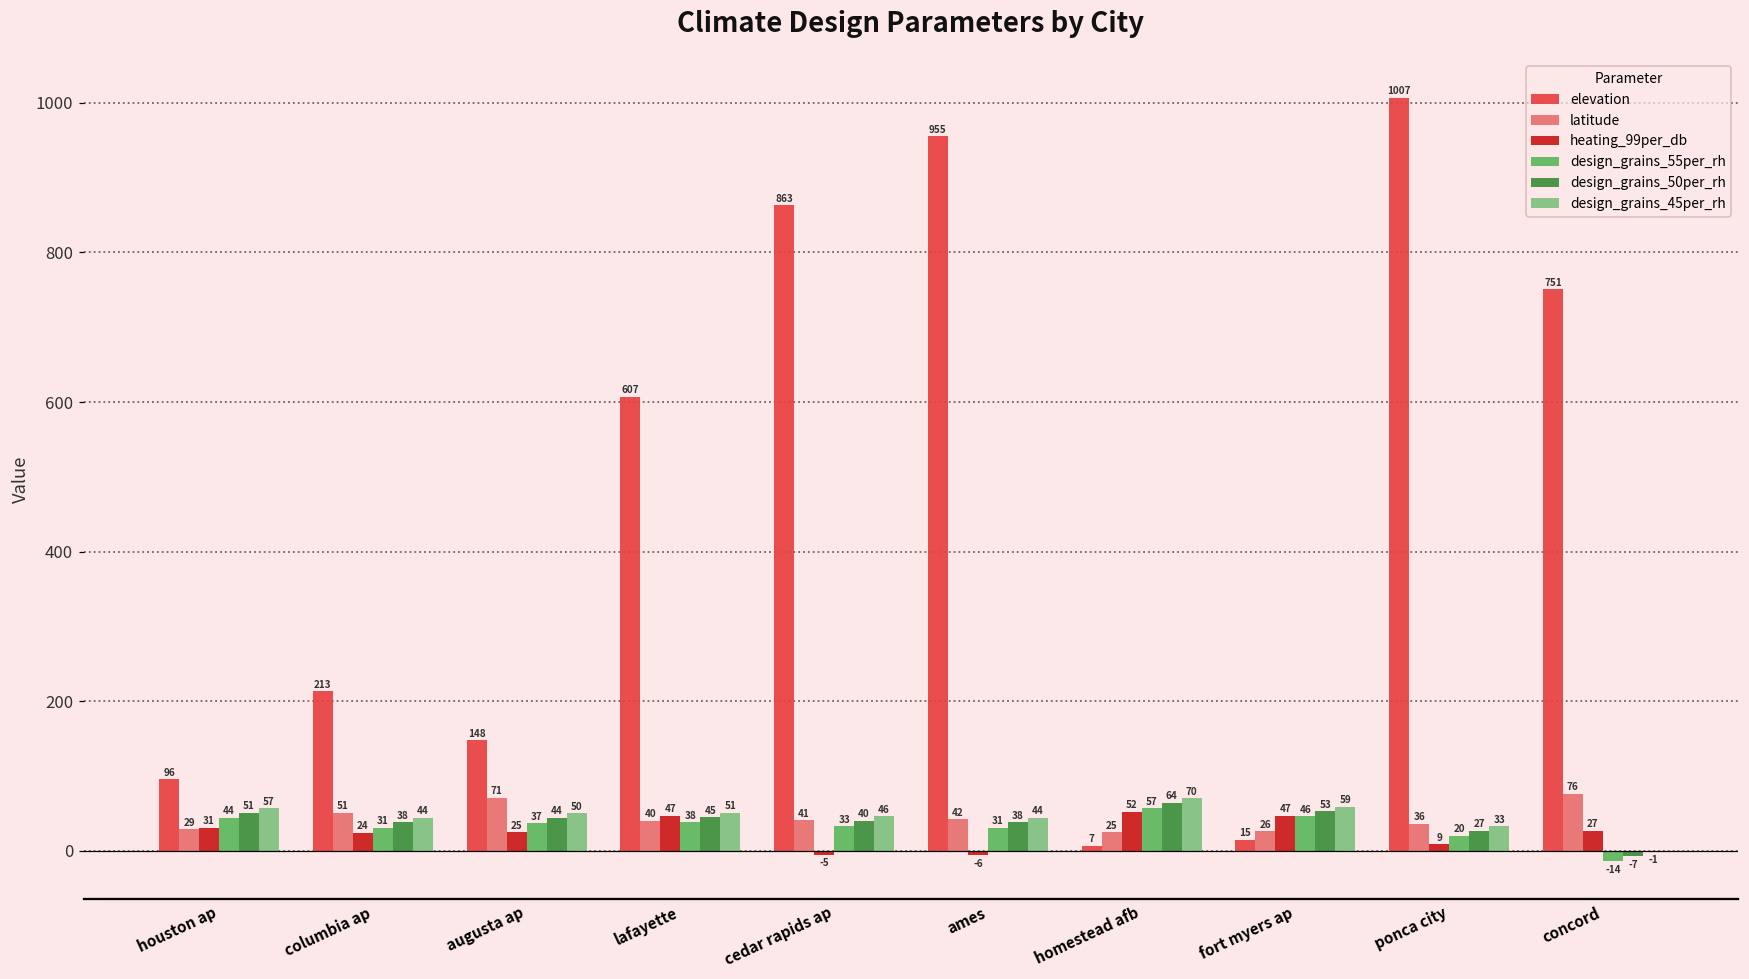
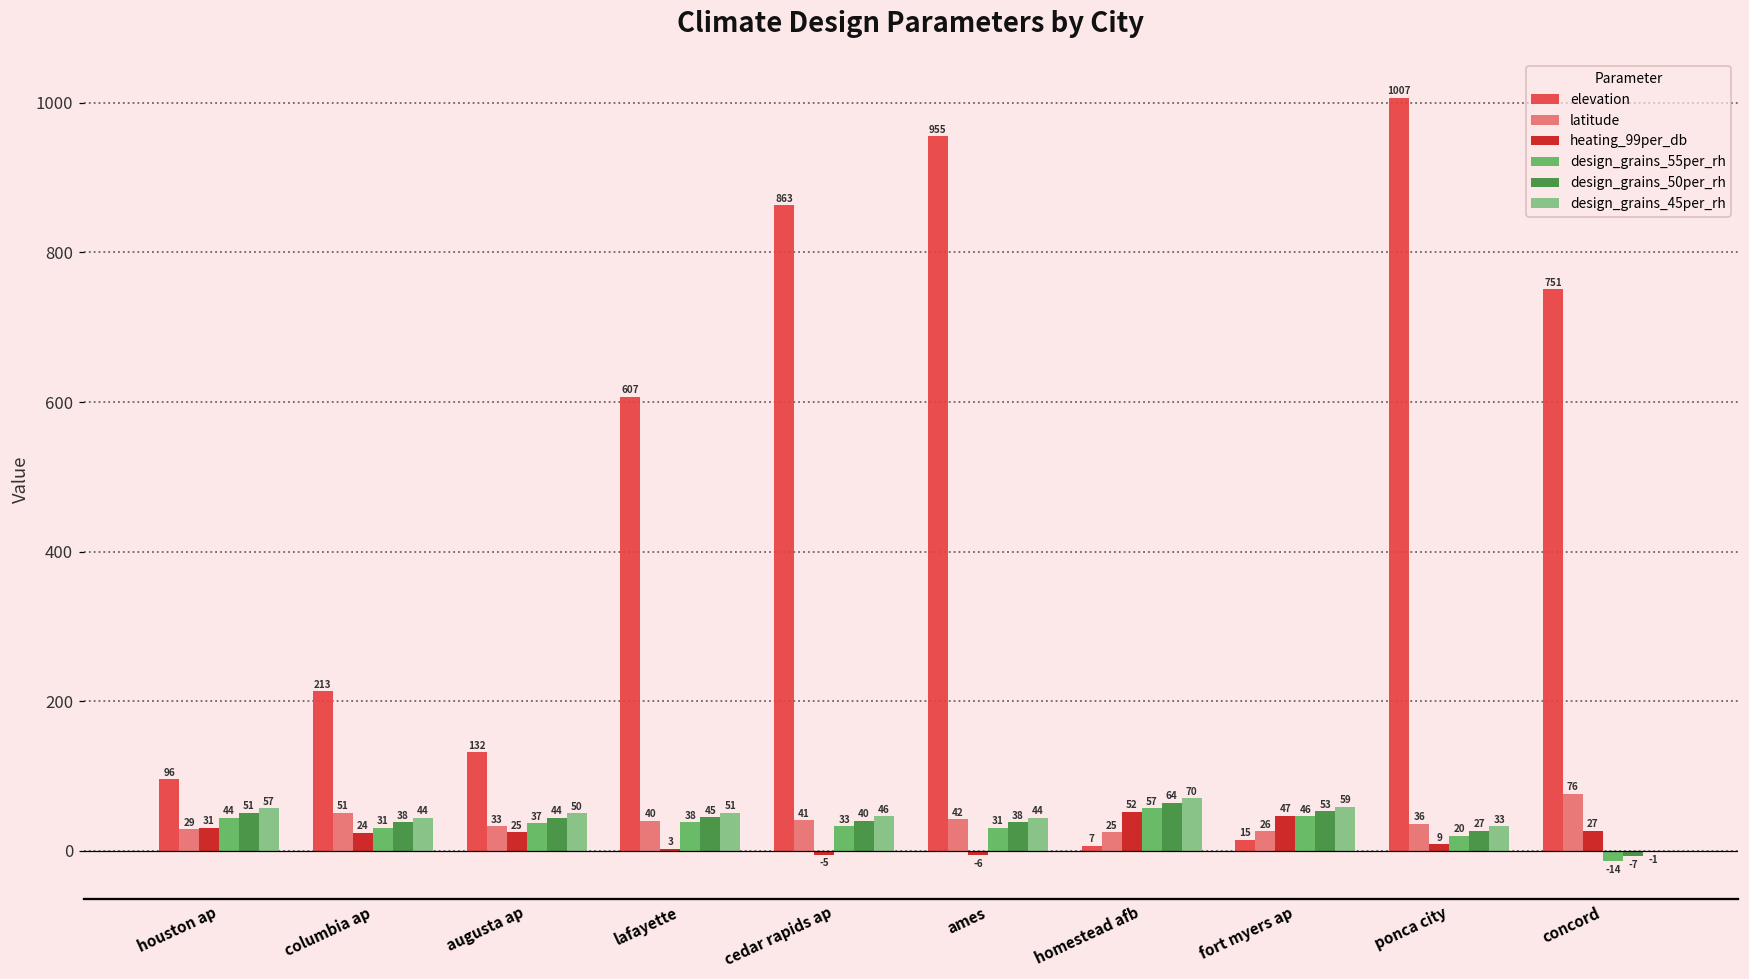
  {
    "elevation": {
      "houston ap": 96,
      "columbia ap": 213,
-     "augusta ap": 148,
+     "augusta ap": 132,
      "lafayette": 607,
      "cedar rapids ap": 863,
      "ames": 955,
      "homestead afb": 7,
      "fort myers ap": 15,
      "ponca city": 1007,
      "concord": 751
    },
    "latitude": {
      "houston ap": 29,
      "columbia ap": 51,
-     "augusta ap": 71,
+     "augusta ap": 33,
      "lafayette": 40,
      "cedar rapids ap": 41,
      "ames": 42,
      "homestead afb": 25,
      "fort myers ap": 26,
      "ponca city": 36,
      "concord": 76
    },
    "heating_99per_db": {
      "houston ap": 31,
      "columbia ap": 24,
      "augusta ap": 25,
-     "lafayette": 47,
+     "lafayette": 3,
      "cedar rapids ap": -5,
      "ames": -6,
      "homestead afb": 52,
      "fort myers ap": 47,
      "ponca city": 9,
      "concord": 27
    },
    "design_grains_50per_rh": {
      "houston ap": 51,
      "columbia ap": 38,
      "augusta ap": 44,
      "lafayette": 45,
      "cedar rapids ap": 40,
      "ames": 38,
      "homestead afb": 64,
      "fort myers ap": 53,
      "ponca city": 27,
      "concord": -7
    }
  }
